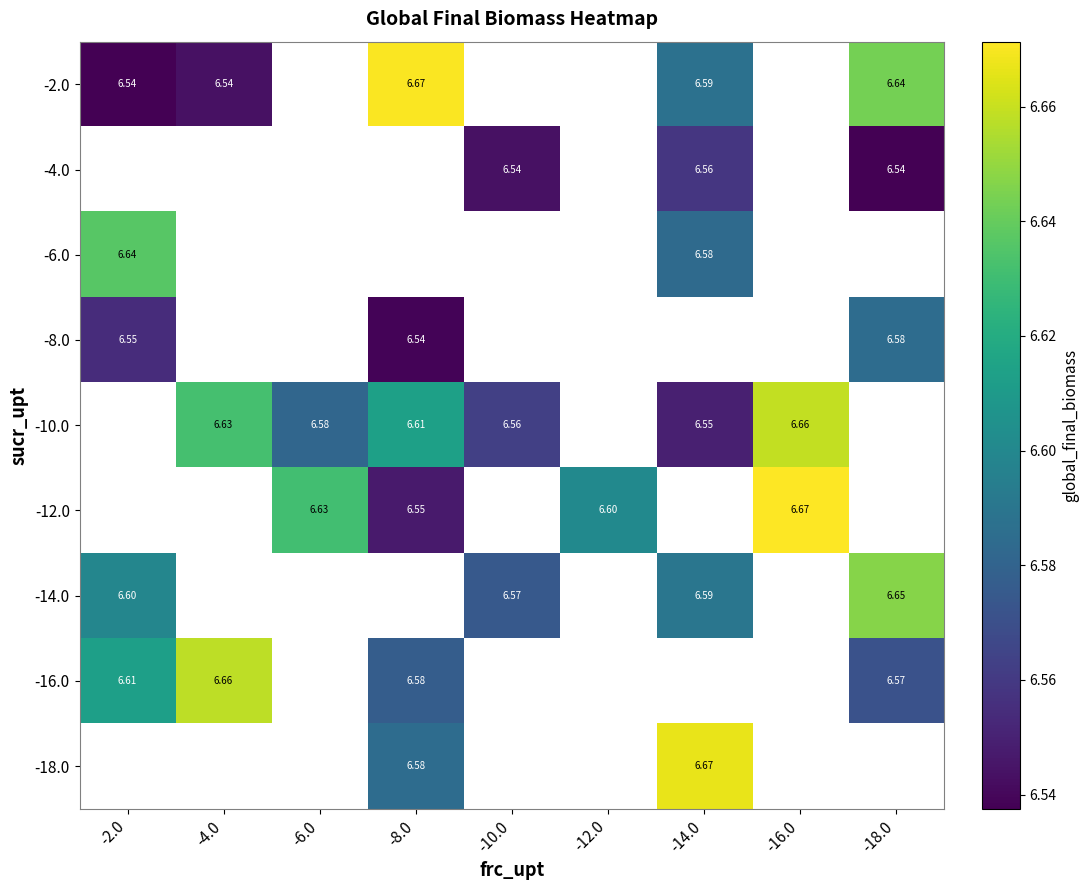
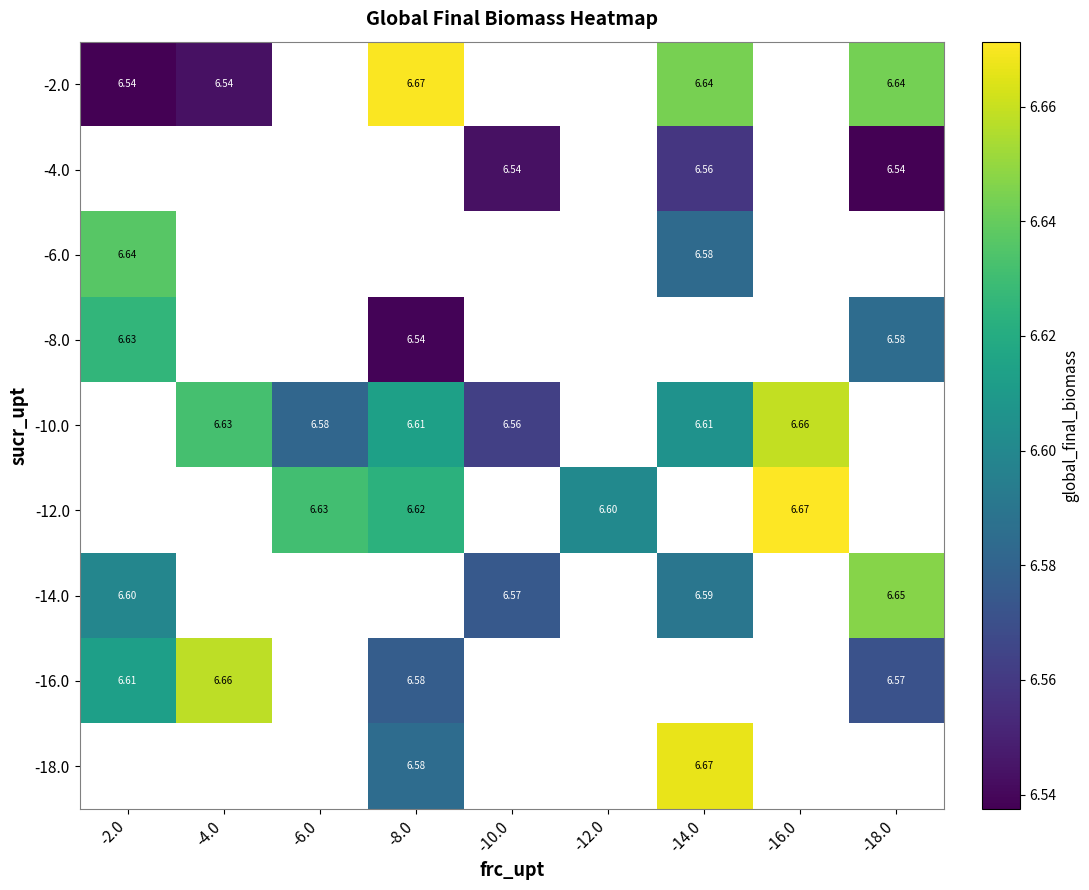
  {
    "-2.0": {
      "-2.0": 6.54,
      "-4.0": 6.54,
      "-8.0": 6.67,
-     "-14.0": 6.59,
+     "-14.0": 6.64,
      "-18.0": 6.64
    },
    "-4.0": {
      "-10.0": 6.54,
      "-14.0": 6.56,
      "-18.0": 6.54
    },
    "-6.0": {
      "-2.0": 6.64,
      "-14.0": 6.58
    },
    "-8.0": {
-     "-2.0": 6.55,
+     "-2.0": 6.63,
      "-8.0": 6.54,
      "-18.0": 6.58
    },
    "-10.0": {
      "-4.0": 6.63,
      "-6.0": 6.58,
      "-8.0": 6.61,
      "-10.0": 6.56,
-     "-14.0": 6.55,
+     "-14.0": 6.61,
      "-16.0": 6.66
    },
    "-12.0": {
      "-6.0": 6.63,
-     "-8.0": 6.55,
+     "-8.0": 6.62,
      "-12.0": 6.60,
      "-16.0": 6.67
    },
    "-14.0": {
      "-2.0": 6.60,
      "-10.0": 6.57,
      "-14.0": 6.59,
      "-18.0": 6.65
    },
    "-16.0": {
      "-2.0": 6.61,
      "-4.0": 6.66,
      "-8.0": 6.58,
      "-18.0": 6.57
    },
    "-18.0": {
      "-8.0": 6.58,
      "-14.0": 6.67
    }
  }
